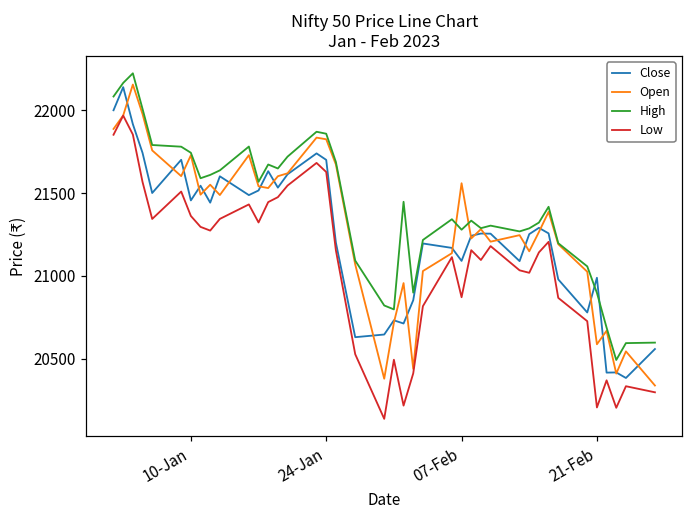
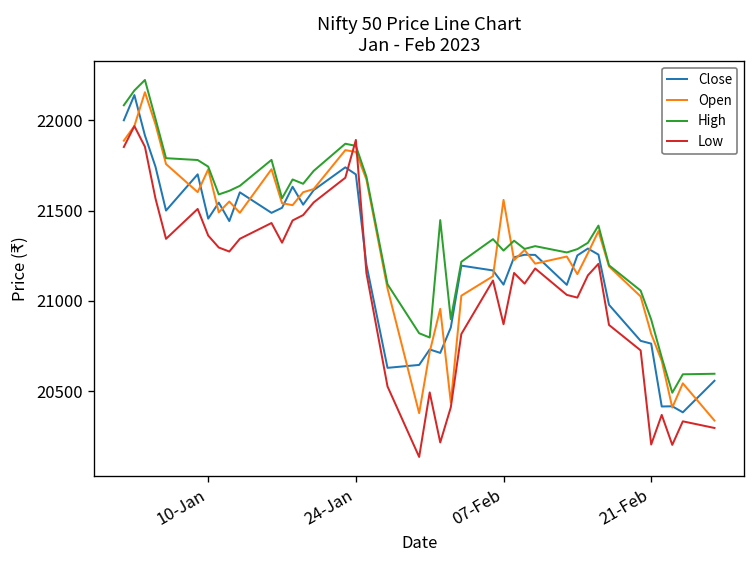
  {
    "Close": {
      "10-Jan": 21460,
      "24-Jan": 21700,
      "07-Feb": 21090,
-     "21-Feb": 20990
+     "21-Feb": 20760
    },
    "Open": {
      "24-Jan": 21820,
      "07-Feb": 21560,
-     "21-Feb": 20590
+     "21-Feb": 20820
    },
    "High": {
      "24-Jan": 21860,
      "07-Feb": 21280,
      "21-Feb": 20900
    },
    "Low": {
      "10-Jan": 21360,
-     "24-Jan": 21630,
+     "24-Jan": 21890,
      "07-Feb": 20870,
      "21-Feb": 20210
    }
  }
